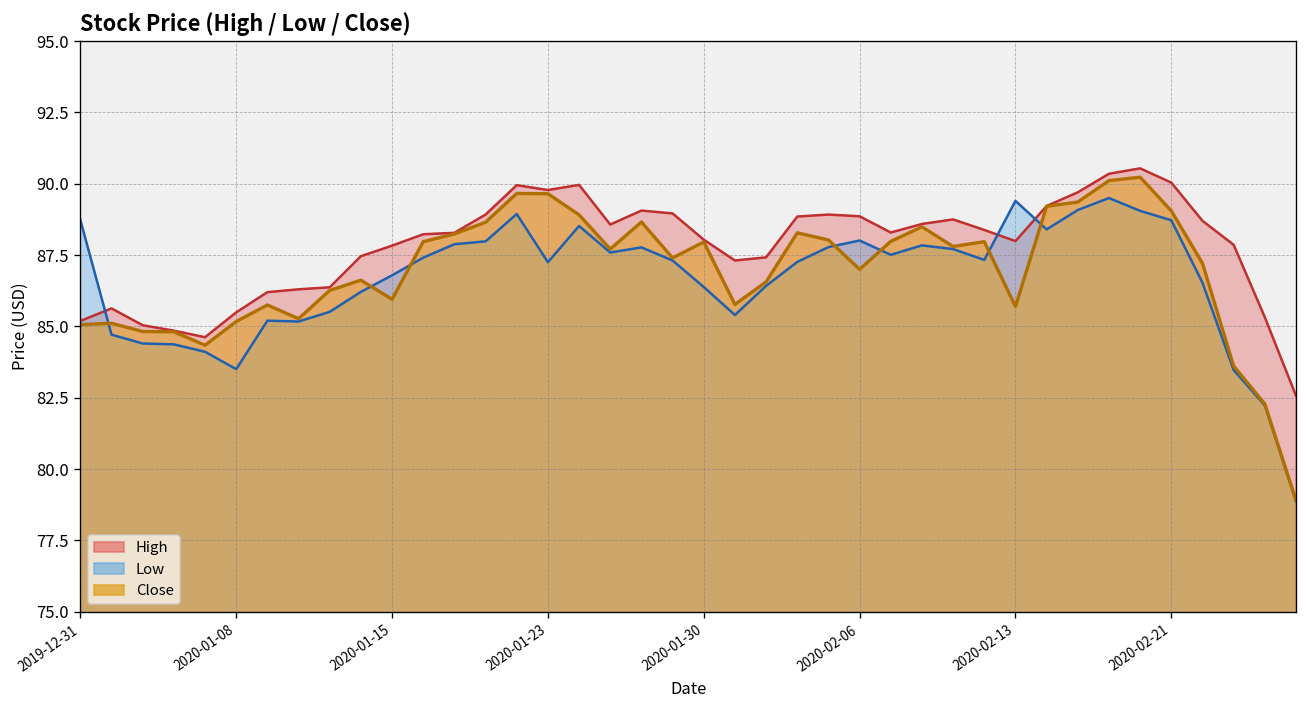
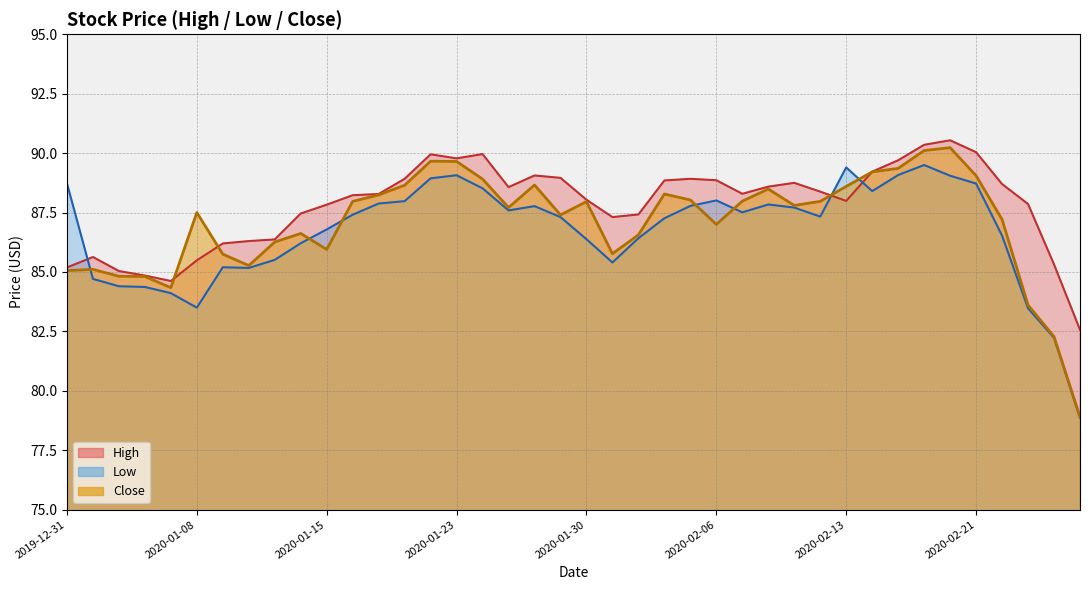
  {
    "High": {
      "2019-12-31": 85.2,
      "2020-01-08": 85.5,
      "2020-01-15": 87.8,
      "2020-01-23": 89.8,
      "2020-02-06": 88.9,
      "2020-02-13": 88.0,
      "2020-02-21": 90.0
    },
    "Low": {
      "2019-12-31": 88.7,
      "2020-01-08": 83.5,
      "2020-01-15": 86.8,
-     "2020-01-23": 87.3,
+     "2020-01-23": 89.1,
      "2020-01-30": 86.4,
      "2020-02-06": 88.0,
      "2020-02-13": 89.4,
      "2020-02-21": 88.7
    },
    "Close": {
      "2019-12-31": 85.1,
-     "2020-01-08": 85.2,
+     "2020-01-08": 87.5,
      "2020-01-15": 86.0,
      "2020-01-23": 89.7,
      "2020-02-06": 87.0,
-     "2020-02-13": 85.7,
+     "2020-02-13": 88.6,
      "2020-02-21": 89.1
    }
  }
